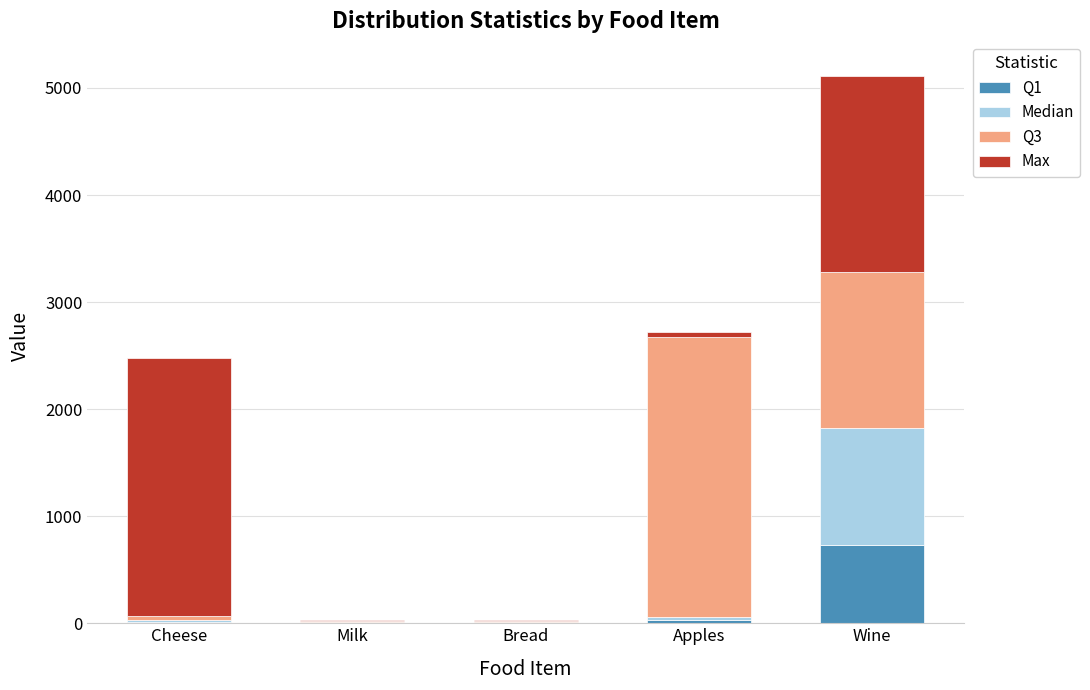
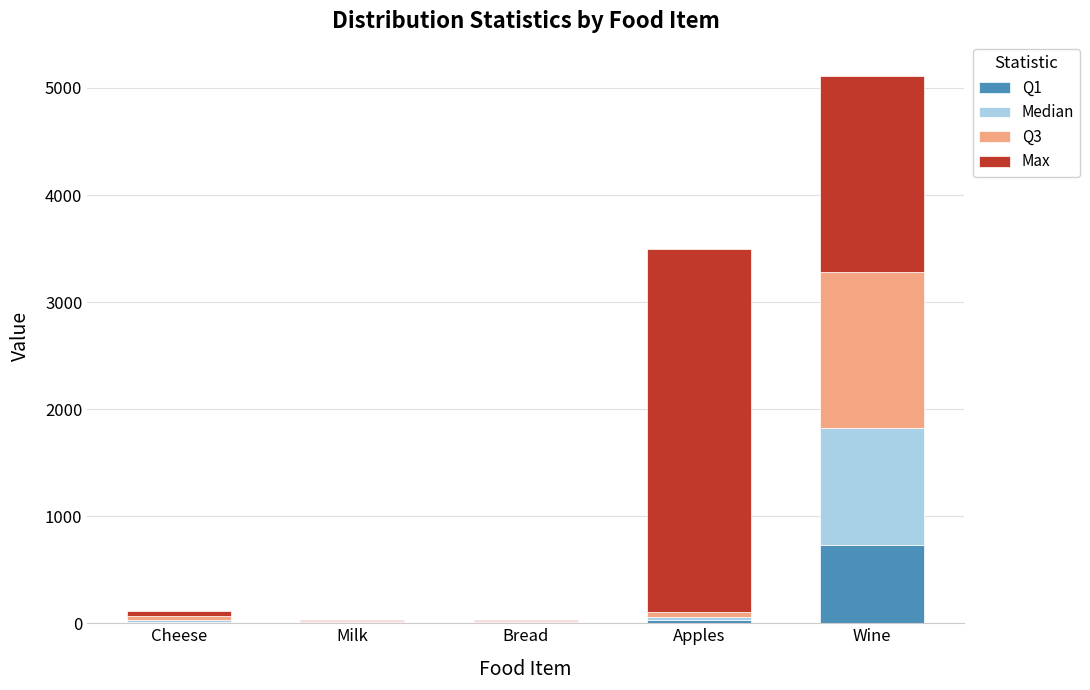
  {
    "Q1": {
      "Apples": 30,
      "Wine": 730
    },
    "Median": {
      "Apples": 40,
      "Wine": 1100
    },
    "Q3": {
      "Cheese": 30,
-     "Apples": 2610,
+     "Apples": 40,
      "Wine": 1460
    },
    "Max": {
-     "Cheese": 2420,
-     "Apples": 50,
+     "Cheese": 50,
+     "Apples": 3390,
      "Wine": 1830
    }
  }
